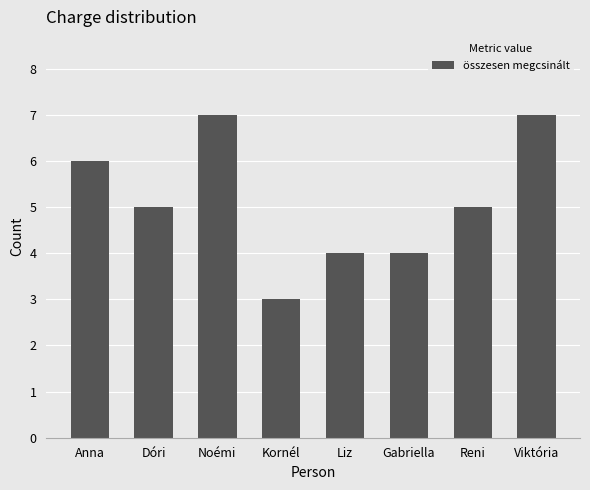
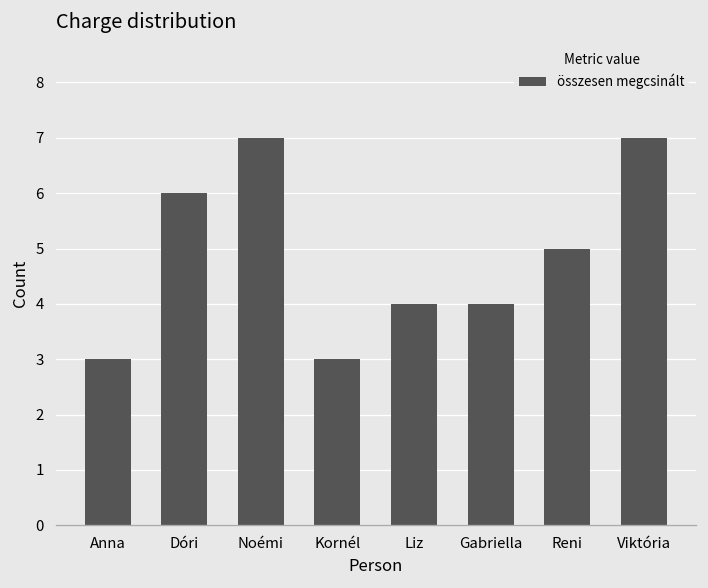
  {
-   "Anna": 6,
-   "Dóri": 5,
+   "Anna": 3,
+   "Dóri": 6,
    "Noémi": 7,
    "Kornél": 3,
    "Liz": 4,
    "Gabriella": 4,
    "Reni": 5,
    "Viktória": 7
  }
